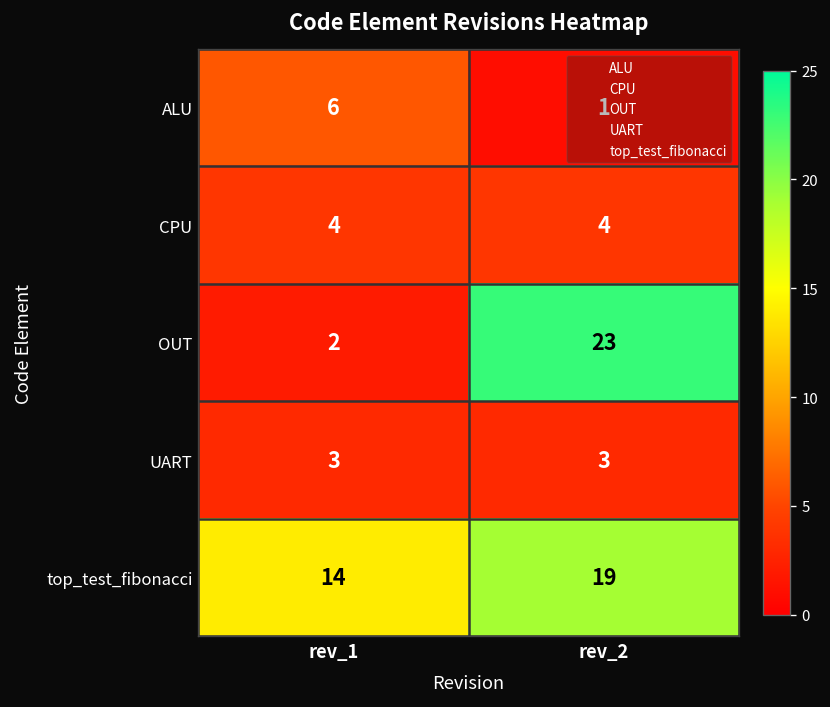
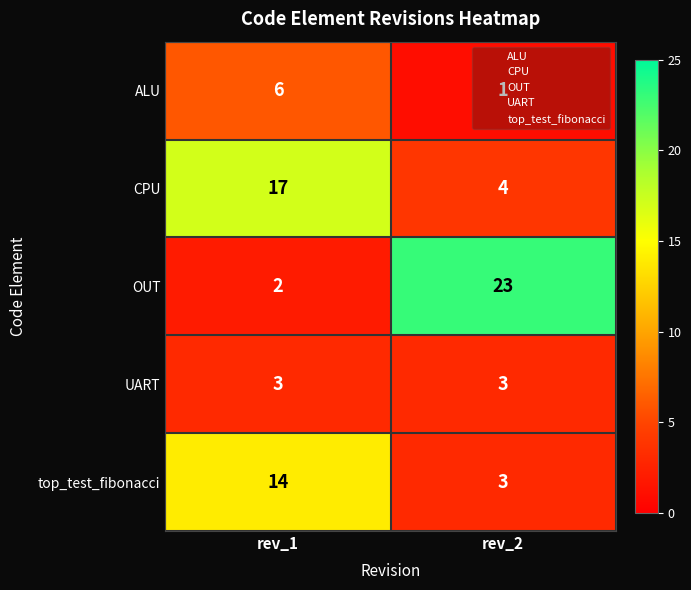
  {
    "ALU": {
      "rev_1": 6
    },
    "CPU": {
-     "rev_1": 4,
+     "rev_1": 17,
      "rev_2": 4
    },
    "OUT": {
      "rev_1": 2,
      "rev_2": 23
    },
    "UART": {
      "rev_1": 3,
      "rev_2": 3
    },
    "top_test_fibonacci": {
      "rev_1": 14,
-     "rev_2": 19
+     "rev_2": 3
    }
  }
